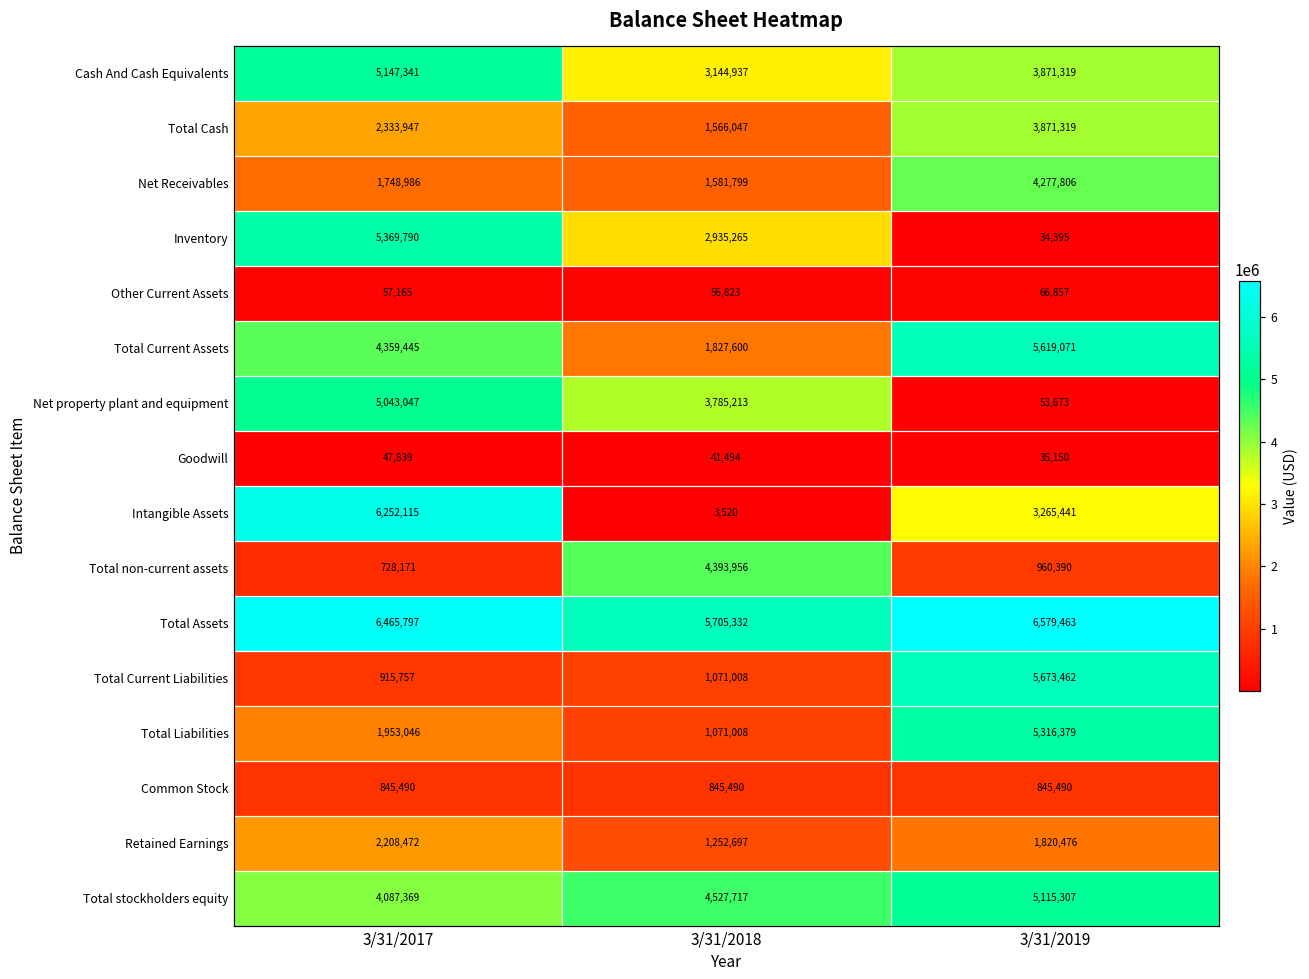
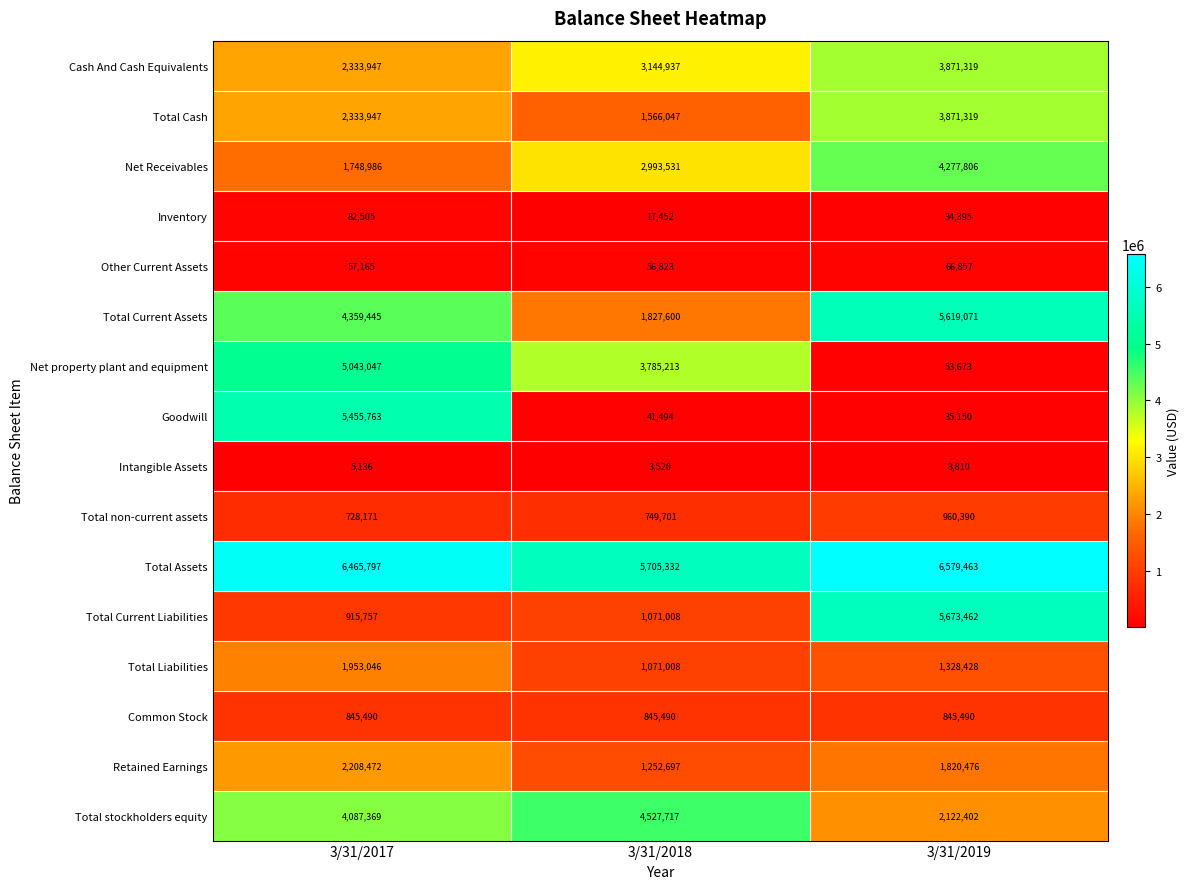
  {
    "Cash And Cash Equivalents": {
-     "3/31/2017": "5,147,341",
+     "3/31/2017": "2,333,947",
      "3/31/2018": "3,144,937",
      "3/31/2019": "3,871,319"
    },
    "Total Cash": {
      "3/31/2017": "2,333,947",
      "3/31/2018": "1,566,047",
      "3/31/2019": "3,871,319"
    },
    "Net Receivables": {
      "3/31/2017": "1,748,986",
-     "3/31/2018": "1,581,799",
+     "3/31/2018": "2,993,531",
      "3/31/2019": "4,277,806"
    },
    "Inventory": {
-     "3/31/2017": "5,369,790",
-     "3/31/2018": "2,935,265",
+     "3/31/2017": "82,505",
+     "3/31/2018": "17,452",
      "3/31/2019": "34,395"
    },
    "Other Current Assets": {
      "3/31/2017": "57,165",
      "3/31/2018": "56,823",
      "3/31/2019": "66,857"
    },
    "Total Current Assets": {
      "3/31/2017": "4,359,445",
      "3/31/2018": "1,827,600",
      "3/31/2019": "5,619,071"
    },
    "Net property plant and equipment": {
      "3/31/2017": "5,043,047",
      "3/31/2018": "3,785,213",
      "3/31/2019": "53,673"
    },
    "Goodwill": {
-     "3/31/2017": "47,839",
+     "3/31/2017": "5,455,763",
      "3/31/2018": "41,494",
      "3/31/2019": "35,150"
    },
    "Intangible Assets": {
-     "3/31/2017": "6,252,115",
+     "3/31/2017": "5,136",
      "3/31/2018": "3,520",
-     "3/31/2019": "3,265,441"
+     "3/31/2019": "3,810"
    },
    "Total non-current assets": {
      "3/31/2017": "728,171",
-     "3/31/2018": "4,393,956",
+     "3/31/2018": "749,701",
      "3/31/2019": "960,390"
    },
    "Total Assets": {
      "3/31/2017": "6,465,797",
      "3/31/2018": "5,705,332",
      "3/31/2019": "6,579,463"
    },
    "Total Current Liabilities": {
      "3/31/2017": "915,757",
      "3/31/2018": "1,071,008",
      "3/31/2019": "5,673,462"
    },
    "Total Liabilities": {
      "3/31/2017": "1,953,046",
      "3/31/2018": "1,071,008",
-     "3/31/2019": "5,316,379"
+     "3/31/2019": "1,328,428"
    },
    "Common Stock": {
      "3/31/2017": "845,490",
      "3/31/2018": "845,490",
      "3/31/2019": "845,490"
    },
    "Retained Earnings": {
      "3/31/2017": "2,208,472",
      "3/31/2018": "1,252,697",
      "3/31/2019": "1,820,476"
    },
    "Total stockholders equity": {
      "3/31/2017": "4,087,369",
      "3/31/2018": "4,527,717",
-     "3/31/2019": "5,115,307"
+     "3/31/2019": "2,122,402"
    }
  }
